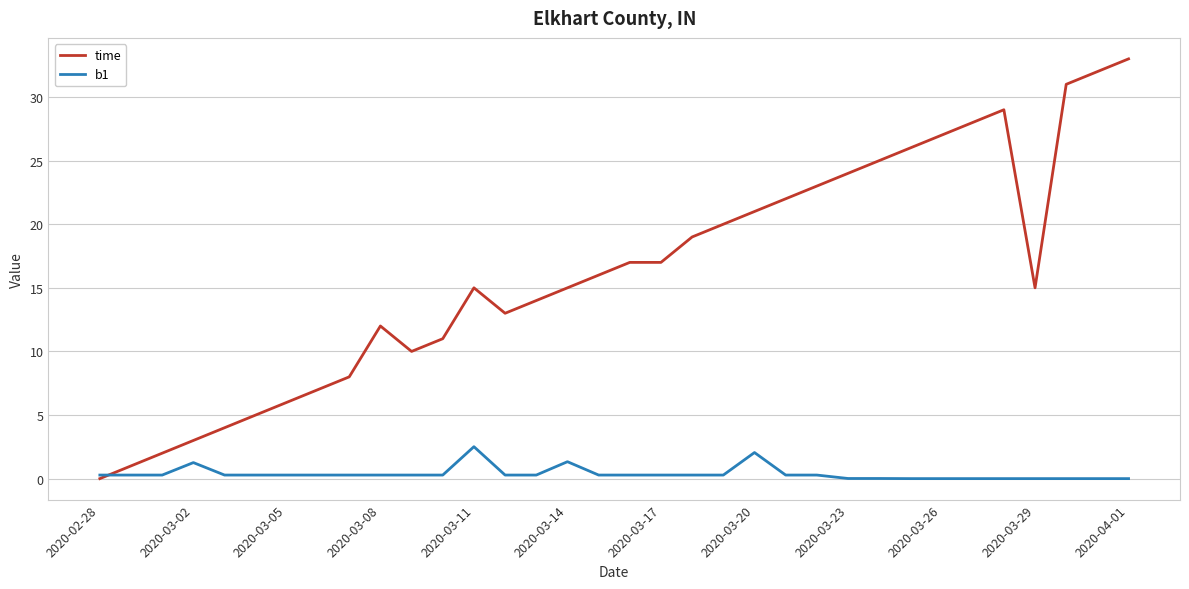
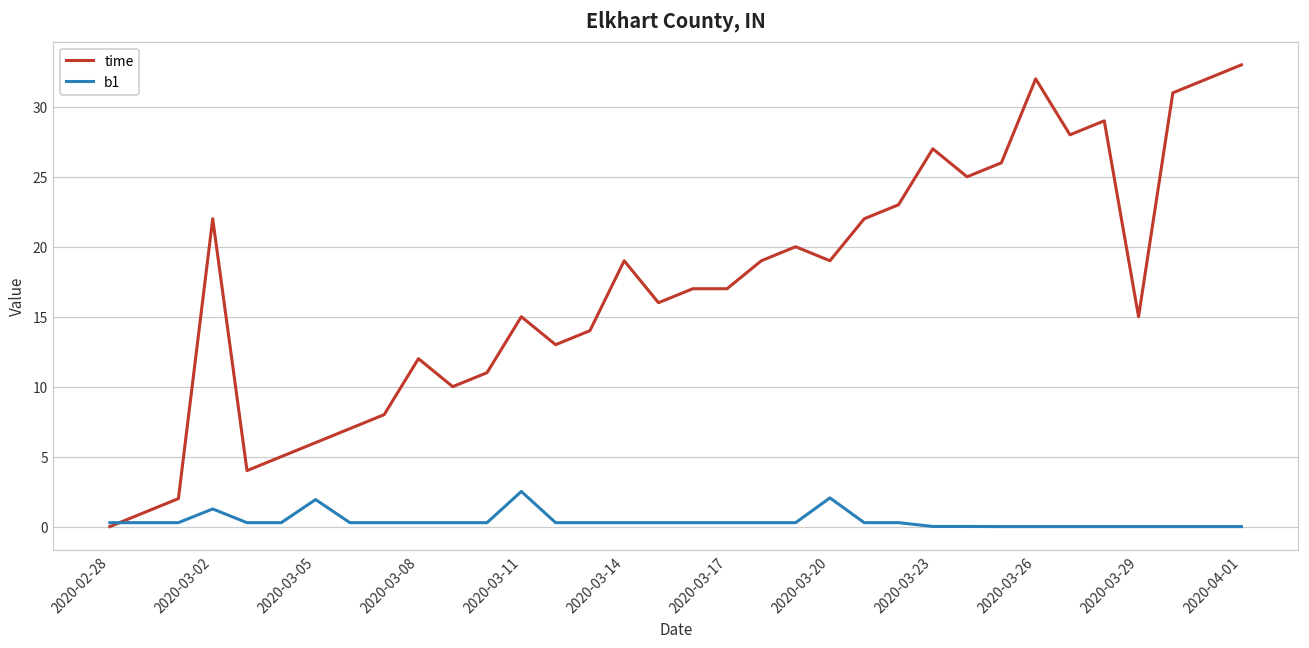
  {
    "time": {
      "2020-02-28": 0,
-     "2020-03-02": 3,
+     "2020-03-02": 22,
      "2020-03-05": 6,
      "2020-03-08": 12,
      "2020-03-11": 15,
-     "2020-03-14": 15,
+     "2020-03-14": 19,
      "2020-03-17": 17,
-     "2020-03-20": 21,
-     "2020-03-23": 24,
-     "2020-03-26": 27,
+     "2020-03-20": 19,
+     "2020-03-23": 27,
+     "2020-03-26": 32,
      "2020-03-29": 15,
      "2020-04-01": 33
    },
    "b1": {
      "2020-02-28": 0.3,
      "2020-03-02": 1.3,
-     "2020-03-05": 0.3,
+     "2020-03-05": 1.9,
      "2020-03-08": 0.3,
      "2020-03-11": 2.5,
-     "2020-03-14": 1.3,
+     "2020-03-14": 0.3,
      "2020-03-17": 0.3,
      "2020-03-20": 2.1,
      "2020-03-23": 0.0,
      "2020-03-26": 0.0,
      "2020-03-29": 0.0,
      "2020-04-01": 0.0
    }
  }
